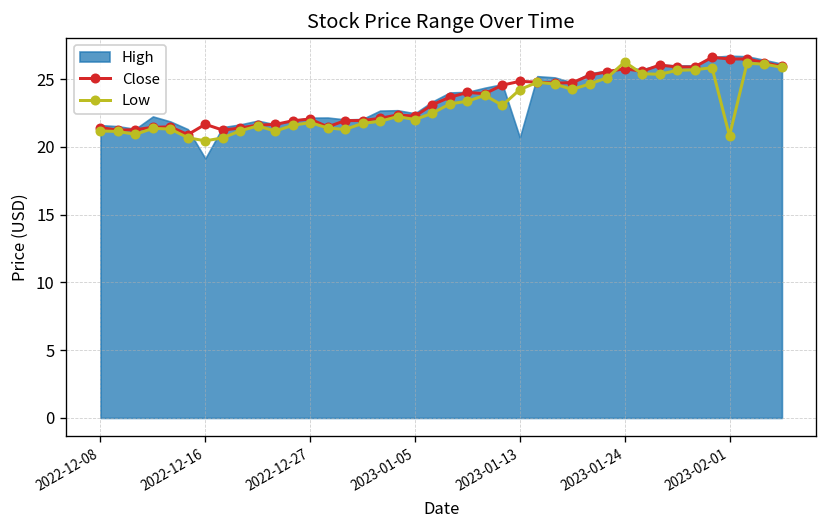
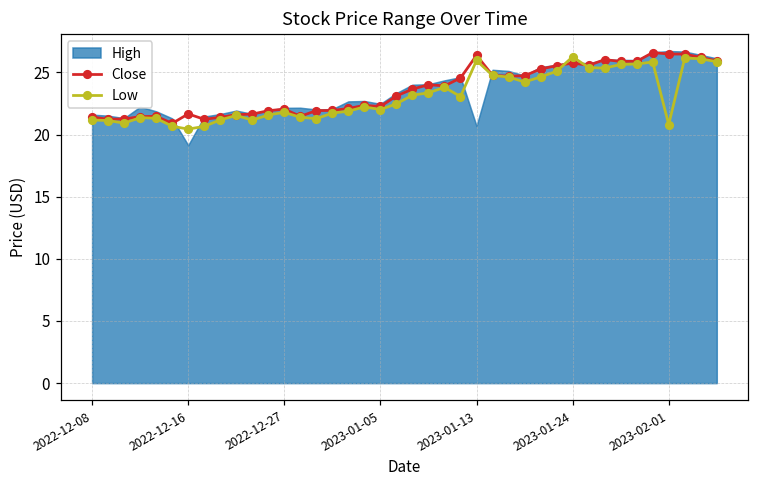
  {
    "Close": {
      "2022-12-16": 21.7,
-     "2023-01-13": 24.8,
+     "2023-01-13": 26.4,
      "2023-02-01": 26.5
    },
    "High": {
      "2022-12-16": 19.1,
      "2023-01-13": 20.7,
      "2023-02-01": 26.7
    },
    "Low": {
      "2022-12-08": 21.2,
      "2022-12-16": 20.4,
      "2022-12-27": 21.8,
      "2023-01-05": 22.0,
-     "2023-01-13": 24.2,
+     "2023-01-13": 26.0,
      "2023-01-24": 26.3,
      "2023-02-01": 20.8
    }
  }
